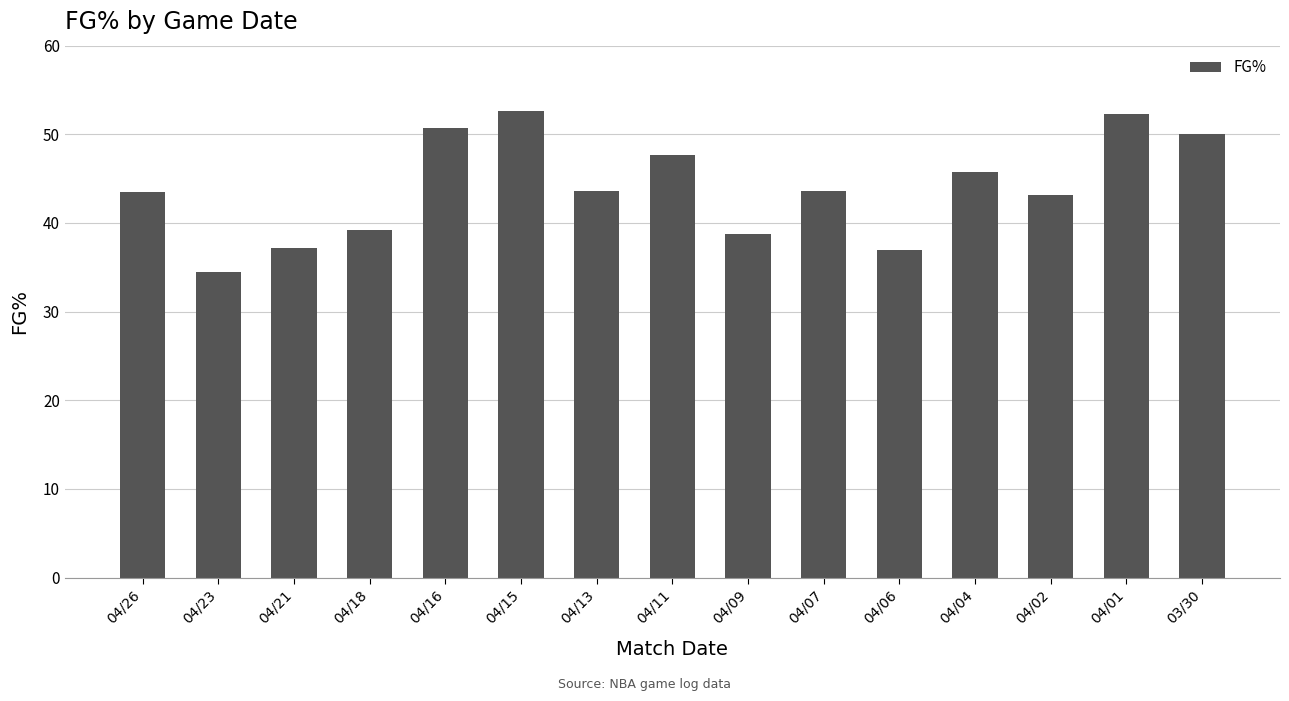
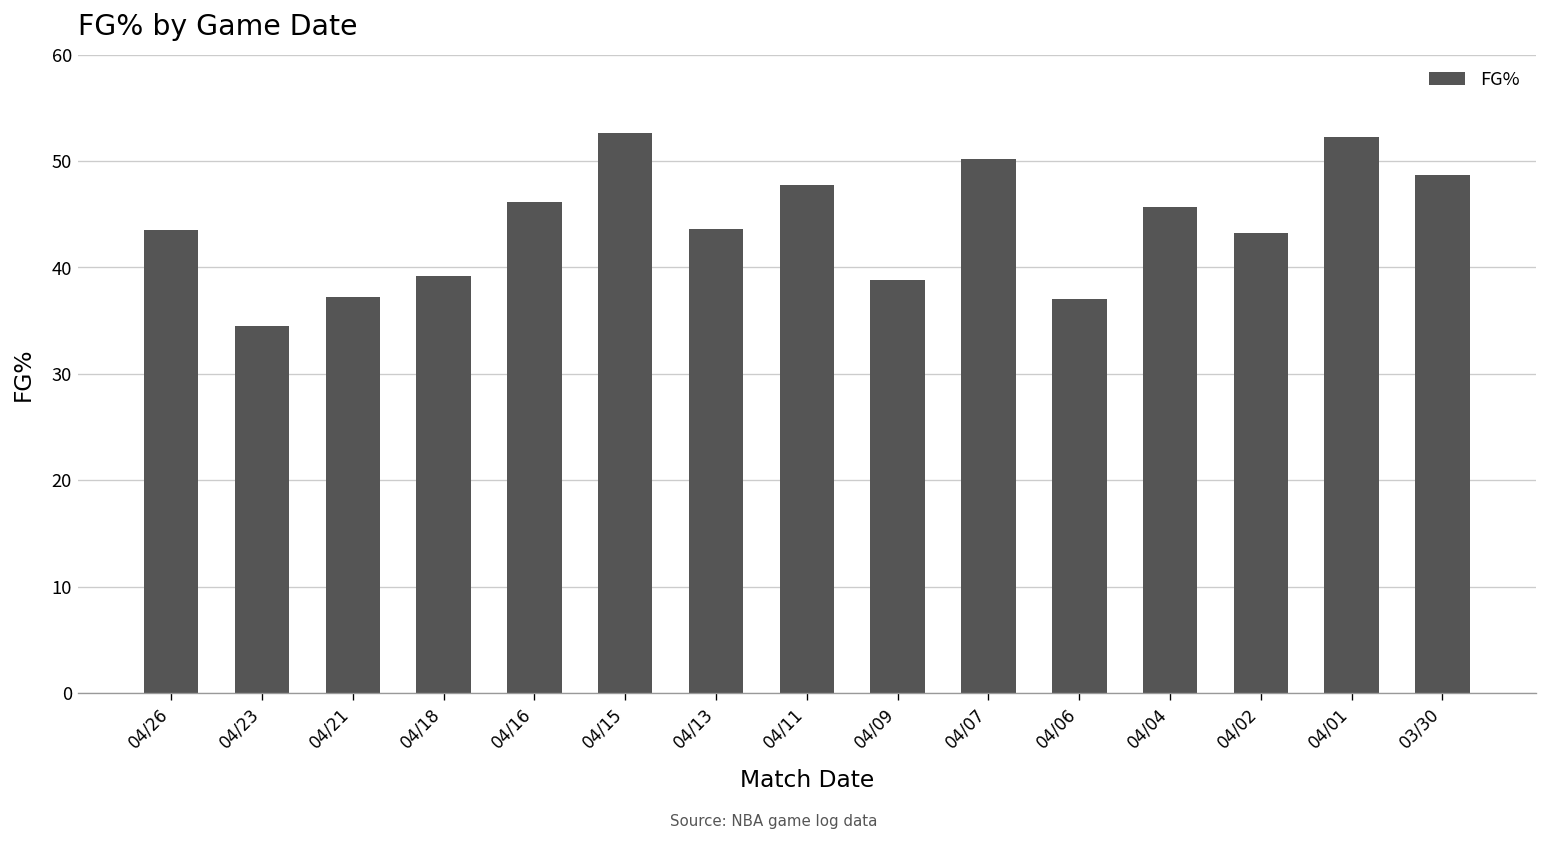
  {
    "04/26": 44,
    "04/23": 35,
    "04/21": 37,
    "04/18": 39,
-   "04/16": 51,
+   "04/16": 46,
    "04/15": 53,
    "04/13": 44,
    "04/11": 48,
    "04/09": 39,
-   "04/07": 44,
+   "04/07": 50,
    "04/06": 37,
    "04/04": 46,
    "04/02": 43,
    "04/01": 52,
-   "03/30": 50
+   "03/30": 49
  }
